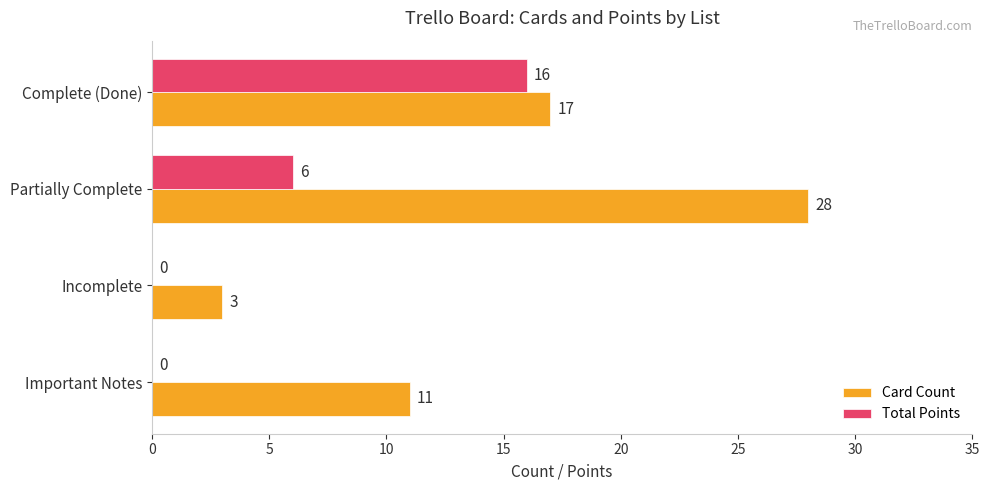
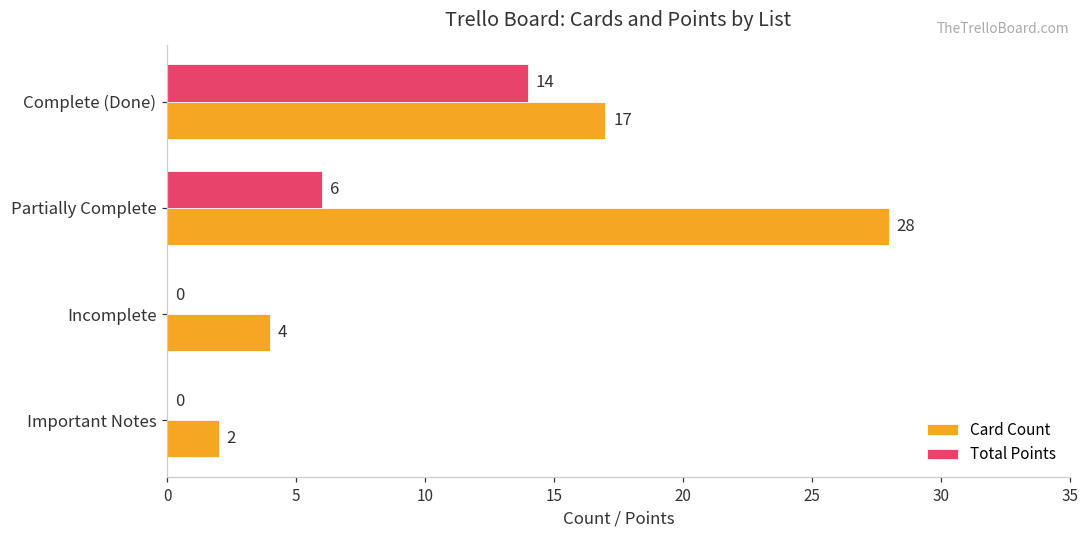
  {
    "Card Count": {
      "Complete (Done)": 17,
      "Partially Complete": 28,
-     "Incomplete": 3,
-     "Important Notes": 11
+     "Incomplete": 4,
+     "Important Notes": 2
    },
    "Total Points": {
-     "Complete (Done)": 16,
+     "Complete (Done)": 14,
      "Partially Complete": 6,
      "Incomplete": 0,
      "Important Notes": 0
    }
  }
